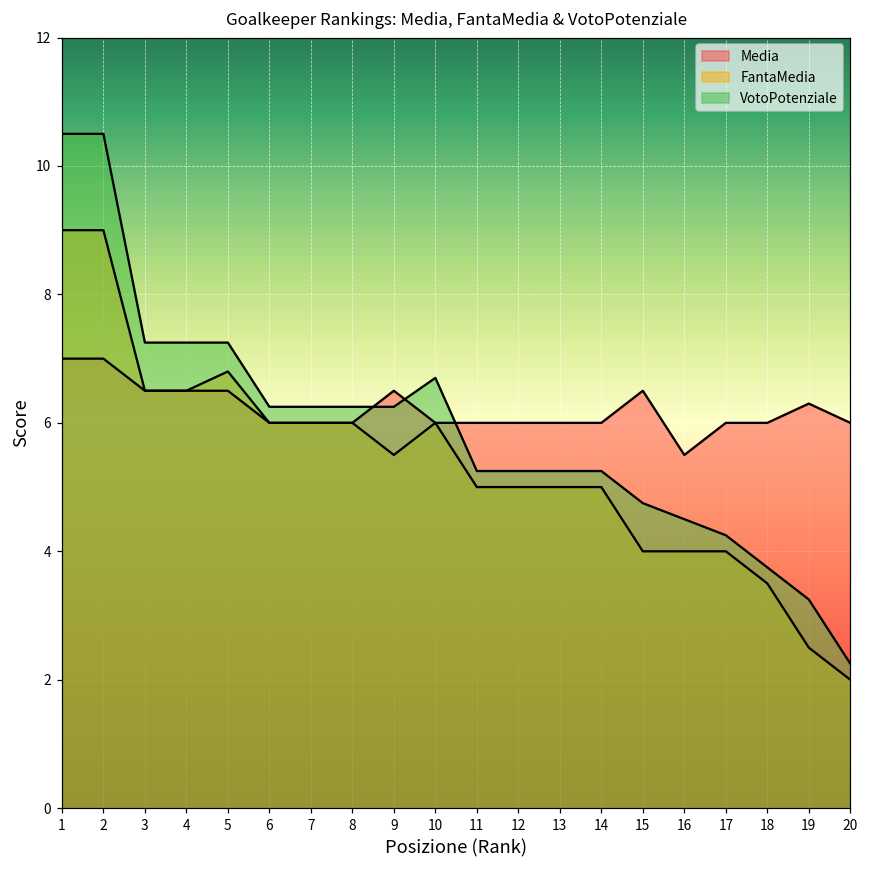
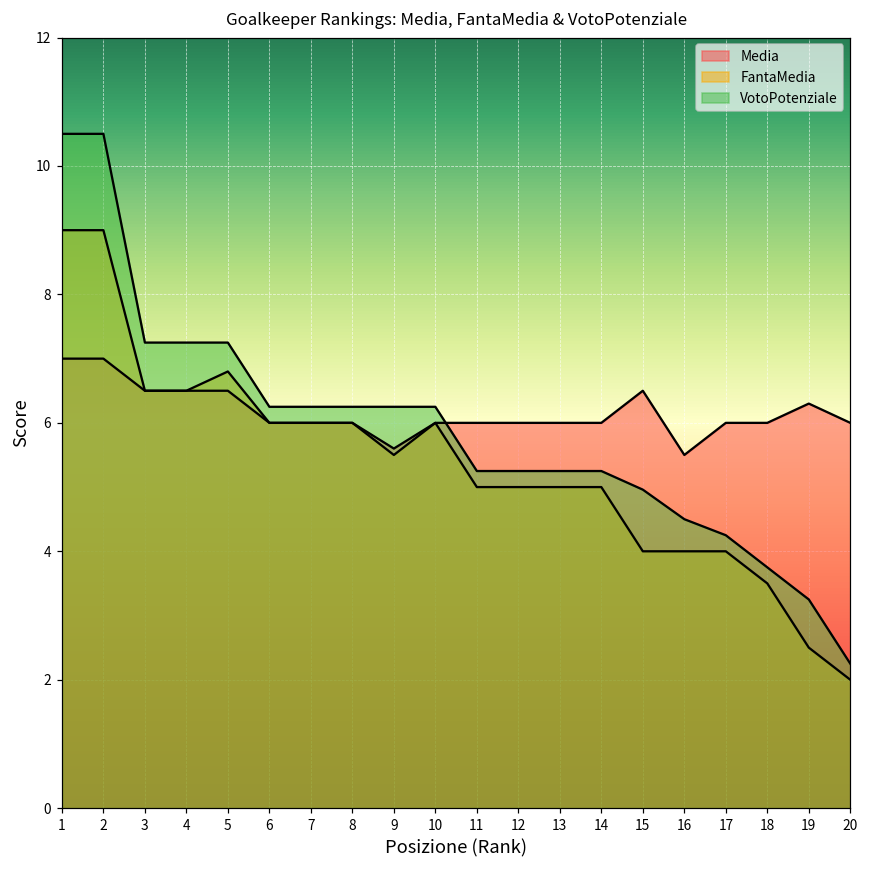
  {
    "Media": {
      "1": 7.0,
      "2": 7.0,
      "5": 6.5,
-     "9": 6.5,
+     "9": 5.6,
      "11": 6.0,
      "12": 6.0,
      "13": 6.0,
      "14": 6.0,
      "15": 6.5,
      "16": 5.5,
      "17": 6.0,
      "18": 6.0,
      "19": 6.3,
      "20": 6.0
    },
    "FantaMedia": {
      "1": 9.0,
      "2": 9.0,
      "5": 6.8,
      "9": 5.5,
      "11": 5.0,
      "12": 5.0,
      "13": 5.0,
      "14": 5.0,
      "15": 4.0,
      "16": 4.0,
      "17": 4.0,
      "18": 3.5,
      "19": 2.5,
      "20": 2.0
    },
    "VotoPotenziale": {
      "1": 10.5,
      "2": 10.5,
      "3": 7.3,
      "4": 7.3,
      "5": 7.3,
      "6": 6.3,
      "7": 6.3,
      "8": 6.3,
      "9": 6.3,
-     "10": 6.7,
+     "10": 6.3,
      "11": 5.3,
      "12": 5.3,
      "13": 5.3,
      "14": 5.3,
-     "15": 4.8,
+     "15": 5.0,
      "16": 4.5,
      "17": 4.3,
      "18": 3.8,
      "19": 3.3,
      "20": 2.3
    }
  }
